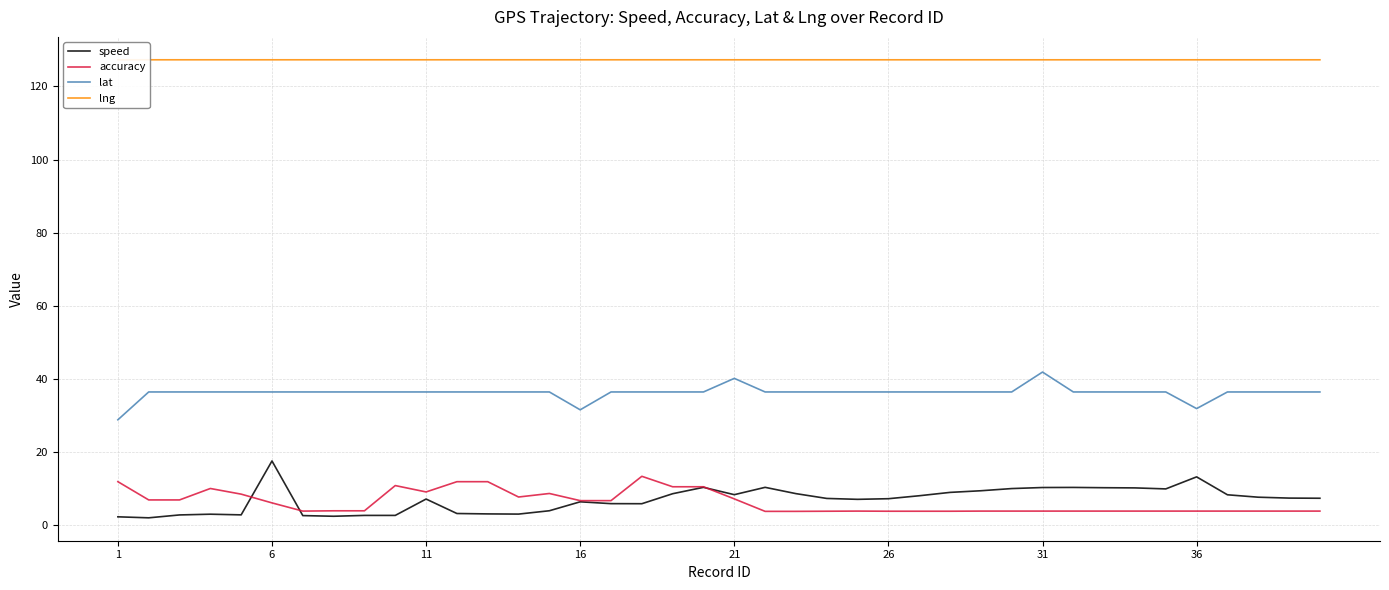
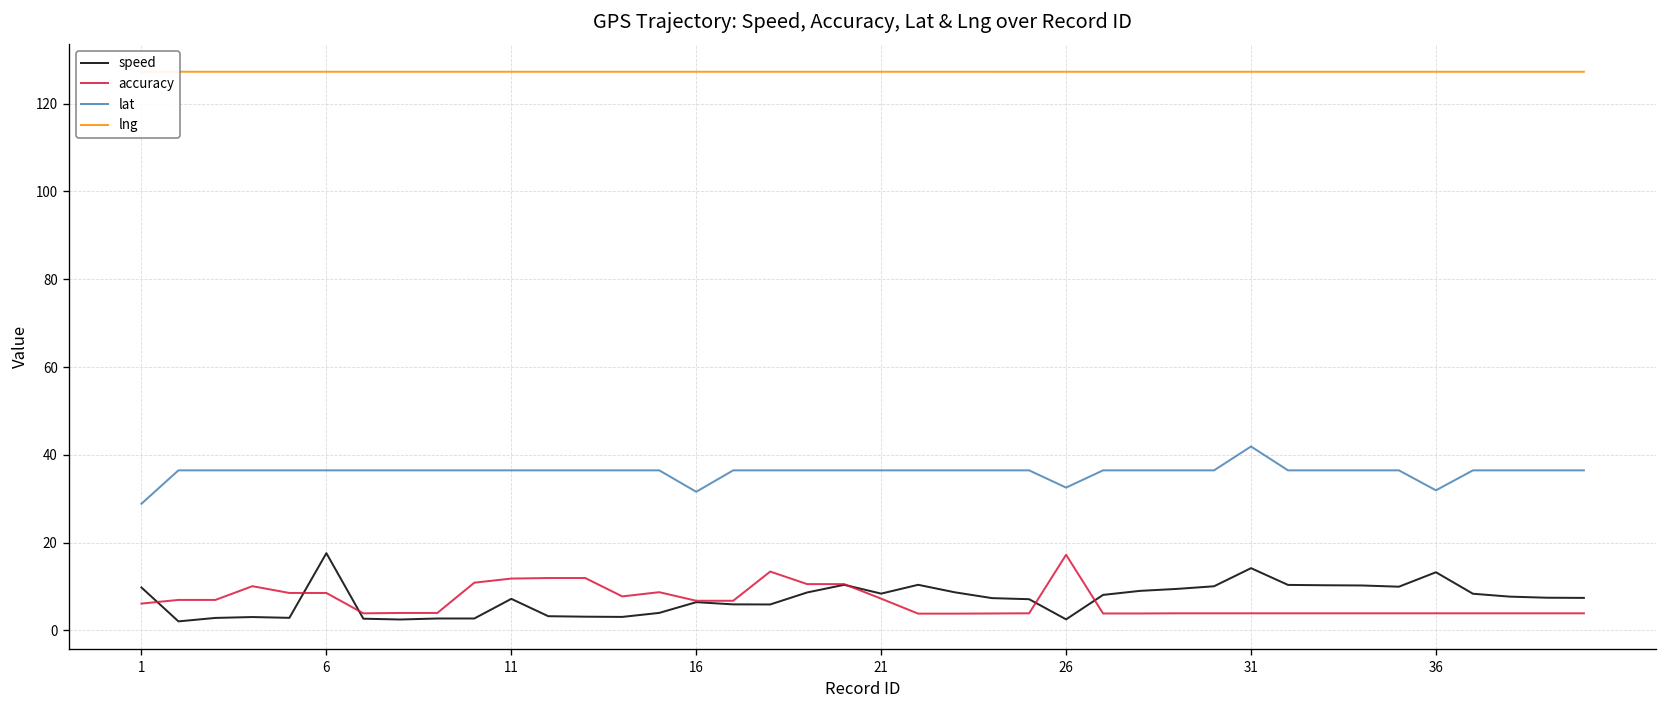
  {
    "speed": {
-     "1": 2,
+     "1": 10,
      "6": 18,
      "11": 7,
      "21": 8,
-     "26": 7,
-     "31": 10,
+     "26": 3,
+     "31": 14,
      "36": 13
    },
    "accuracy": {
-     "1": 12,
-     "6": 6,
-     "11": 9,
+     "1": 6,
+     "6": 9,
+     "11": 12,
      "21": 7,
-     "26": 4,
+     "26": 17,
      "31": 4,
      "36": 4
    },
    "lat": {
      "1": 29,
      "6": 36,
      "11": 36,
      "16": 32,
-     "21": 40,
-     "26": 36,
+     "21": 36,
+     "26": 33,
      "31": 42,
      "36": 32
    },
    "lng": {
      "6": 127,
      "11": 127,
      "16": 127,
      "21": 127,
      "26": 127,
      "31": 127,
      "36": 127
    }
  }
